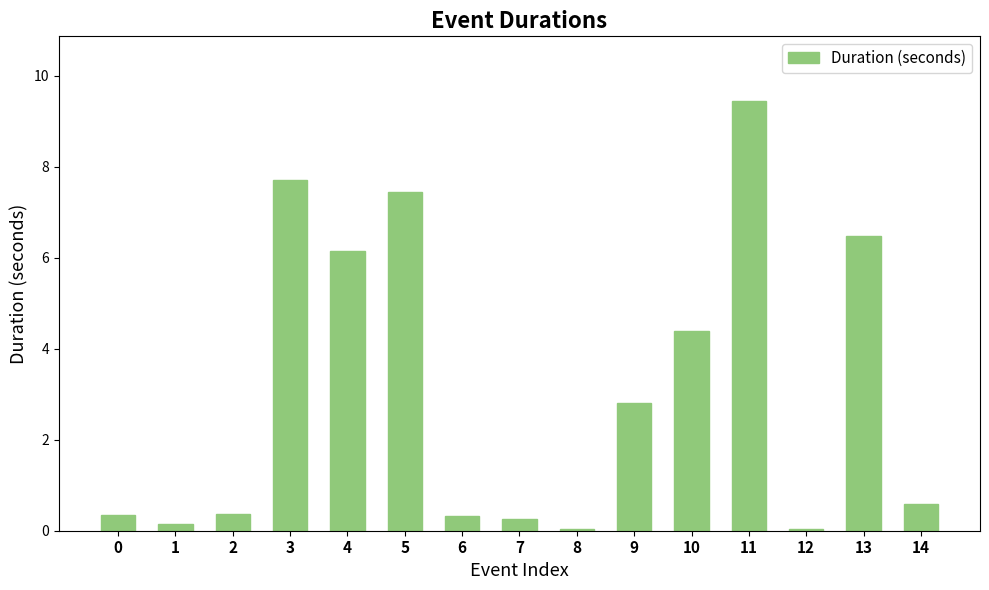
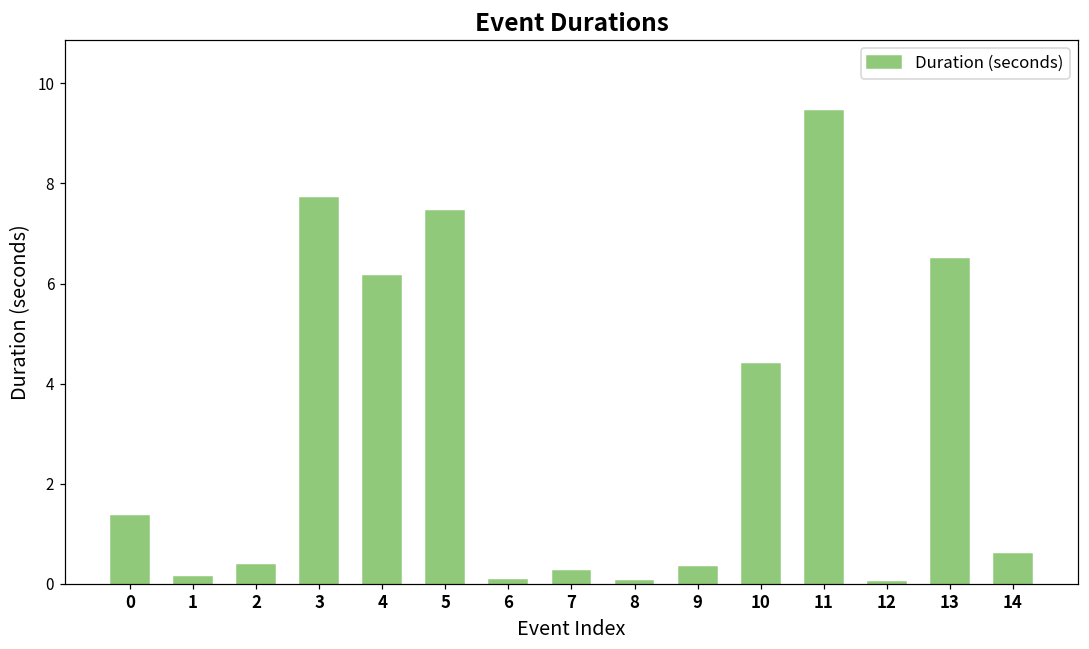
  {
-   "0": 0.3,
+   "0": 1.3,
    "1": 0.1,
    "2": 0.4,
    "3": 7.7,
    "4": 6.1,
    "5": 7.4,
-   "6": 0.3,
+   "6": 0.1,
    "7": 0.2,
-   "9": 2.8,
+   "9": 0.3,
    "10": 4.4,
    "11": 9.4,
    "13": 6.5,
    "14": 0.6
  }
